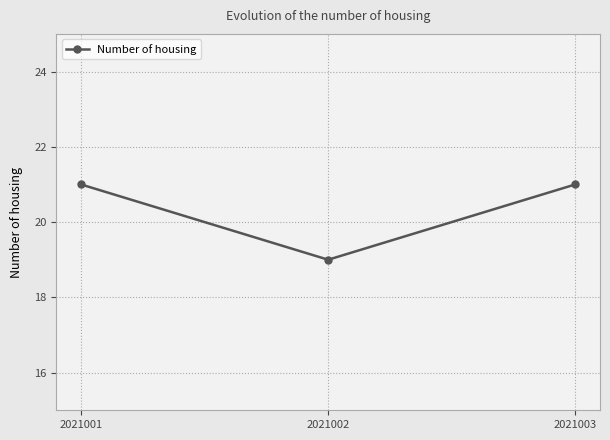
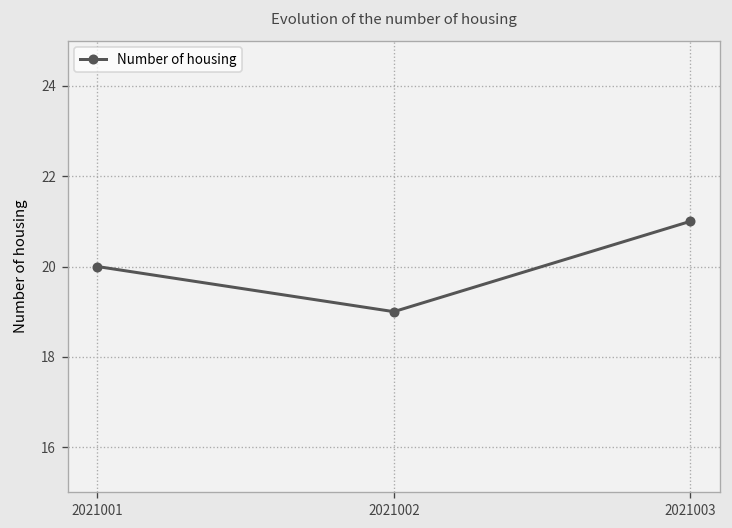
  {
-   "2021001": 21,
+   "2021001": 20,
    "2021002": 19,
    "2021003": 21
  }
